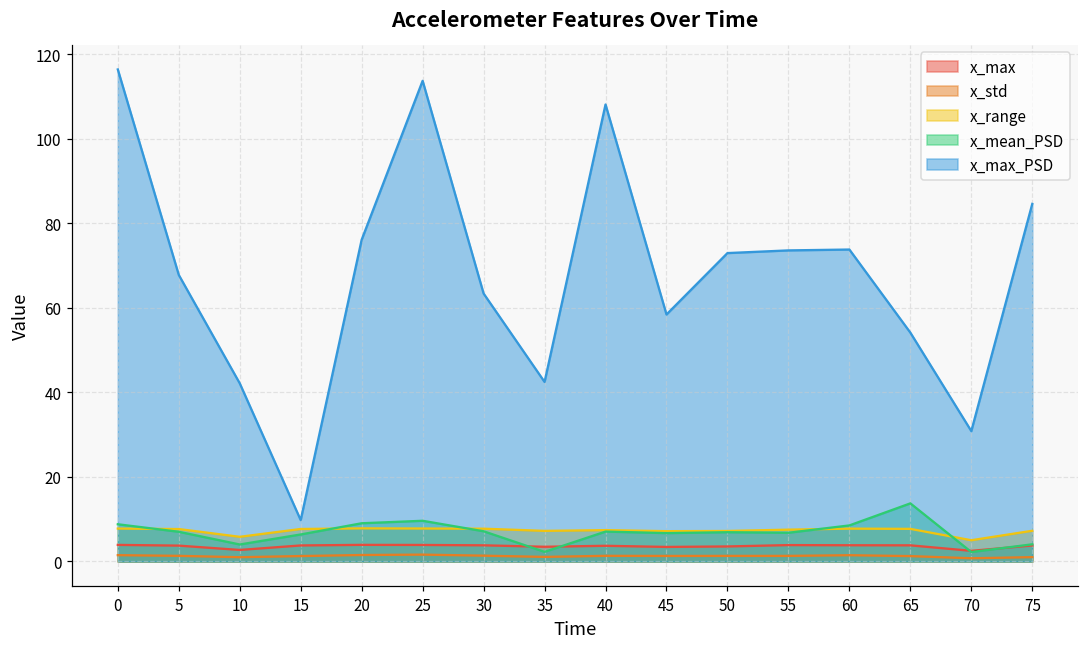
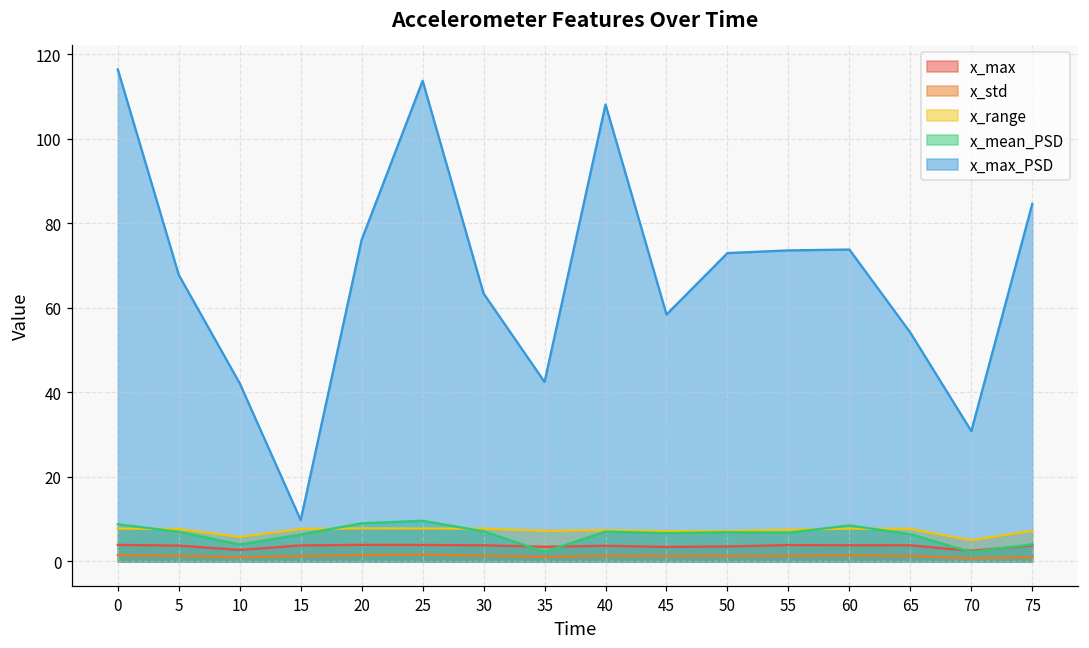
  {
    "x_mean_PSD": {
      "0": 9,
      "10": 4,
      "15": 6,
      "20": 9,
      "25": 10,
      "35": 2,
      "55": 7,
      "60": 9,
-     "65": 14
+     "65": 6
    },
    "x_max_PSD": {
      "0": 116,
      "5": 68,
      "10": 42,
      "15": 10,
      "20": 76,
      "25": 114,
      "30": 63,
      "35": 42,
      "40": 108,
      "45": 58,
      "50": 73,
      "55": 74,
      "60": 74,
      "65": 54,
      "70": 31,
      "75": 85
    }
  }
